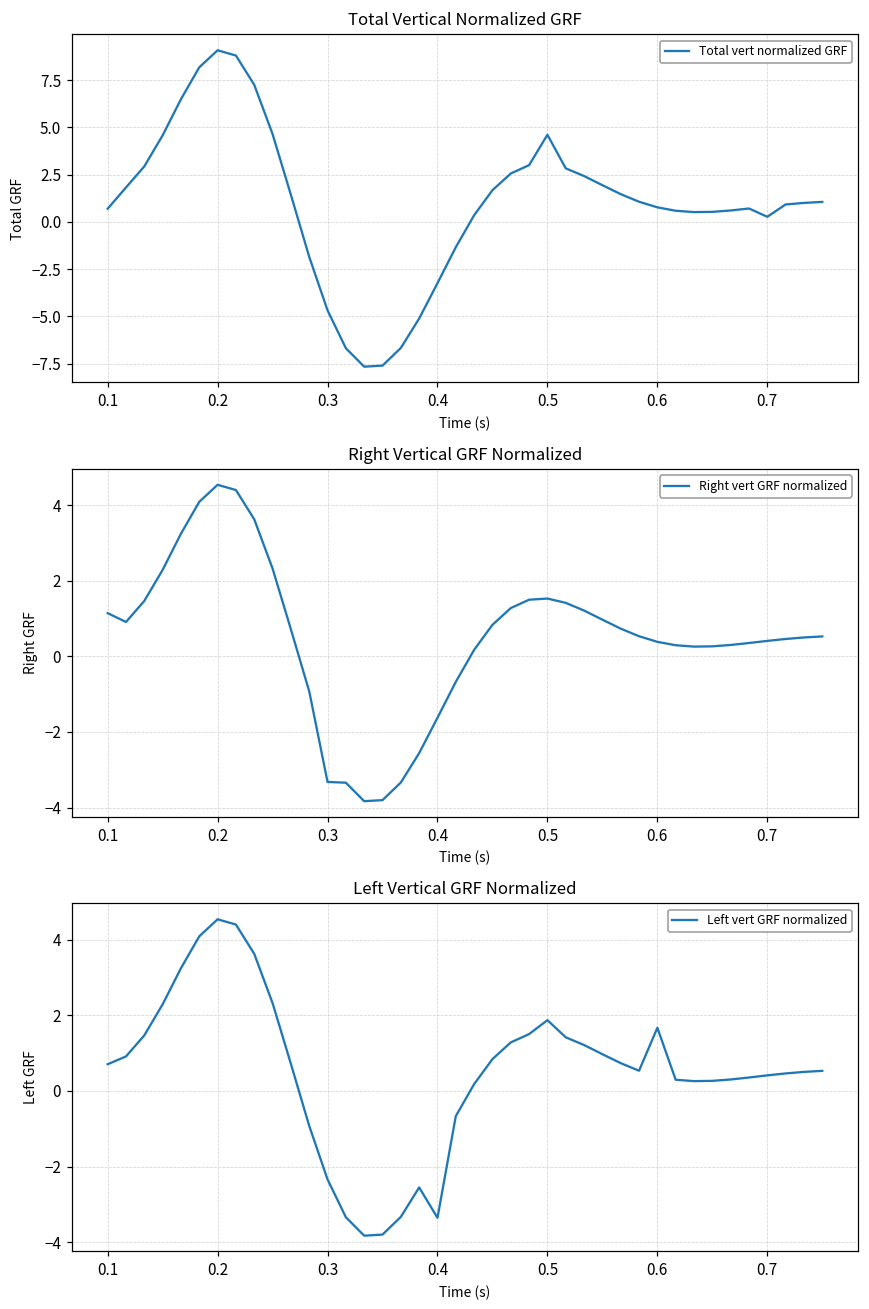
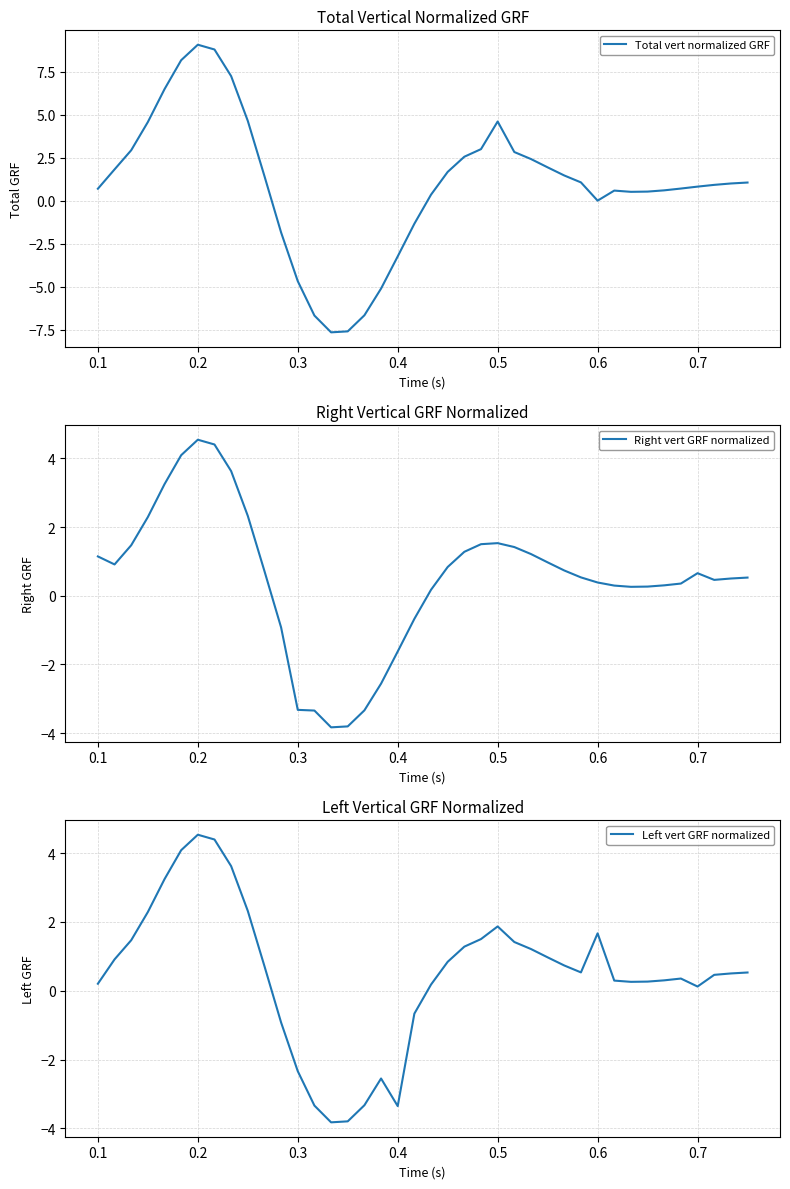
  {
    "Total Vertical Normalized GRF": {
      "0.1": 0.7,
      "0.2": 9.1,
      "0.3": -4.7,
      "0.4": -3.2,
      "0.5": 4.6,
-     "0.6": 0.8,
-     "0.7": 0.3
+     "0.6": 0.0,
+     "0.7": 0.8
    },
    "Right Vertical GRF Normalized": {
      "0.1": 1.1,
      "0.2": 4.5,
      "0.3": -3.3,
      "0.4": -1.6,
      "0.5": 1.5,
      "0.6": 0.4,
-     "0.7": 0.4
+     "0.7": 0.7
    },
    "Left Vertical GRF Normalized": {
-     "0.1": 0.7,
+     "0.1": 0.2,
      "0.2": 4.5,
      "0.3": -2.3,
      "0.4": -3.4,
      "0.5": 1.9,
      "0.6": 1.7,
-     "0.7": 0.4
+     "0.7": 0.1
    }
  }
